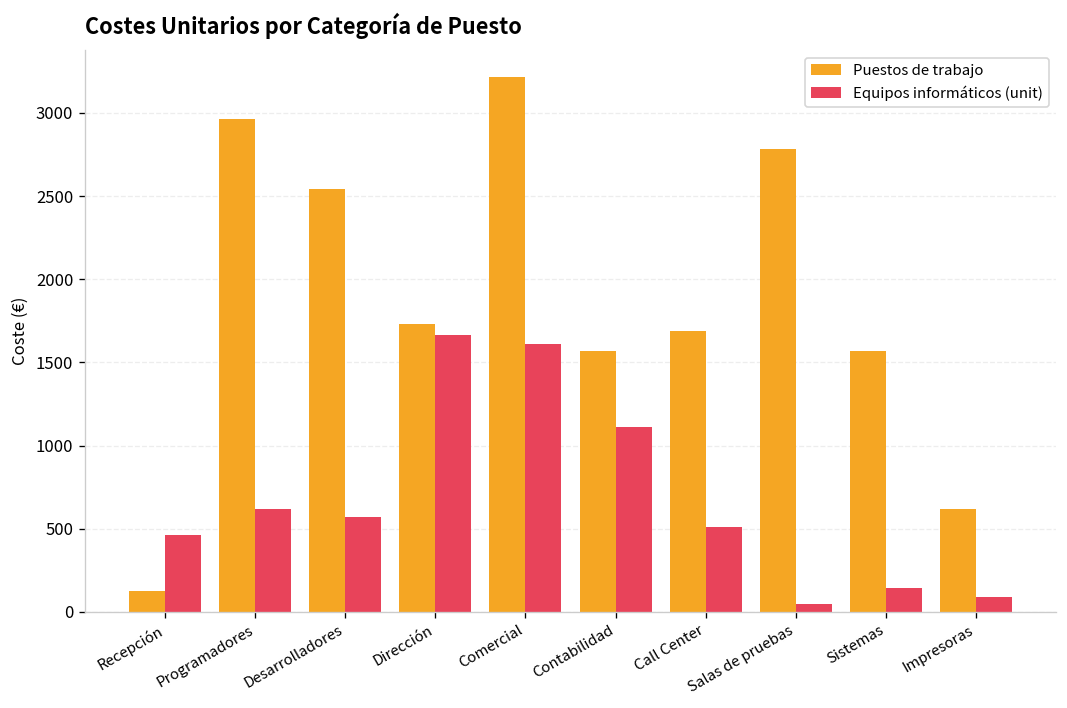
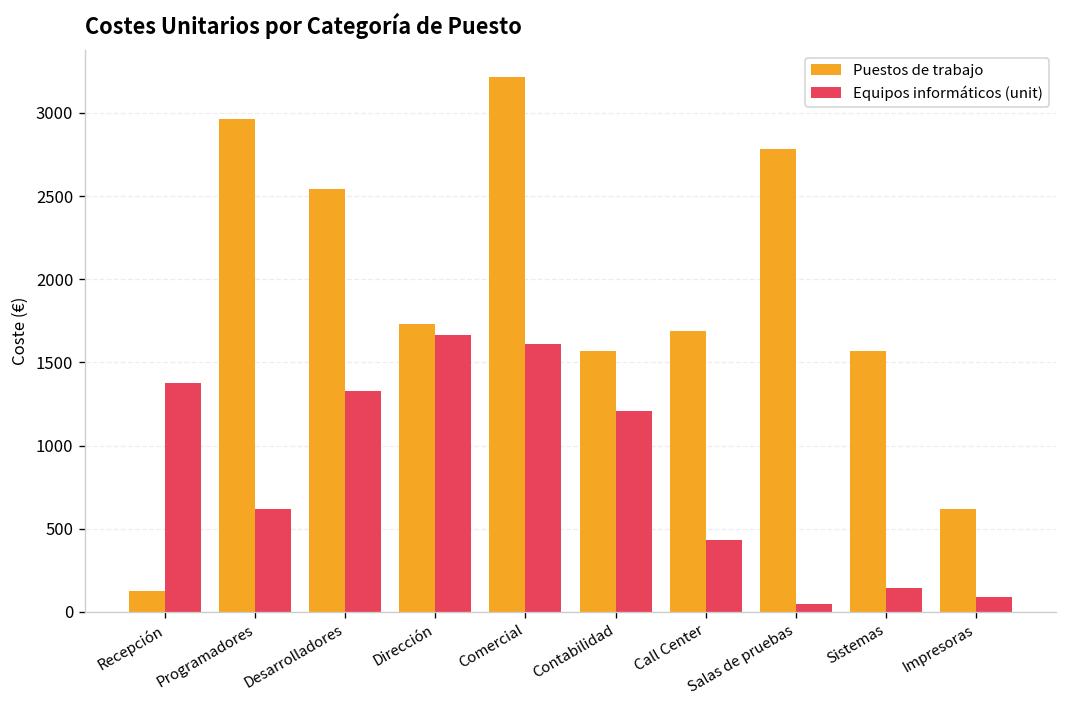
  {
    "Puestos de trabajo": {
      "Recepción": 120,
      "Programadores": 2960,
      "Desarrolladores": 2540,
      "Dirección": 1730,
      "Comercial": 3220,
      "Contabilidad": 1570,
      "Call Center": 1690,
      "Salas de pruebas": 2780,
      "Sistemas": 1570,
      "Impresoras": 620
    },
    "Equipos informáticos (unit)": {
-     "Recepción": 460,
+     "Recepción": 1380,
      "Programadores": 620,
-     "Desarrolladores": 570,
+     "Desarrolladores": 1330,
      "Dirección": 1670,
      "Comercial": 1610,
-     "Contabilidad": 1110,
-     "Call Center": 510,
+     "Contabilidad": 1210,
+     "Call Center": 430,
      "Salas de pruebas": 50,
      "Sistemas": 140,
      "Impresoras": 90
    }
  }
